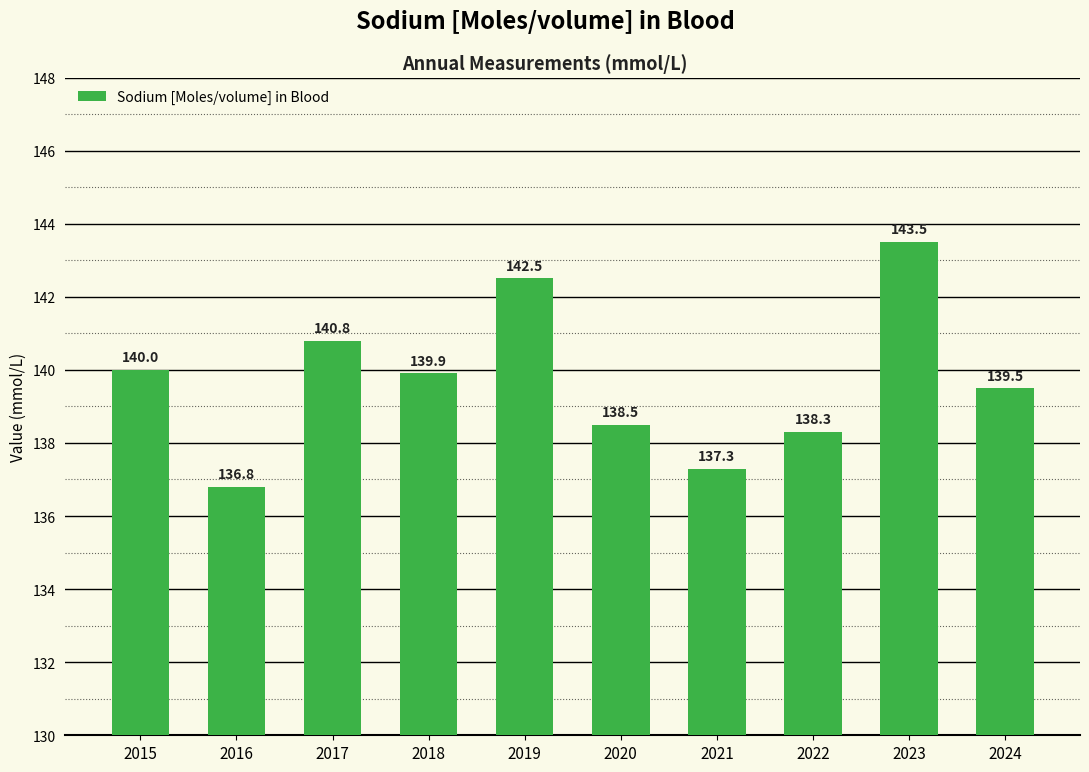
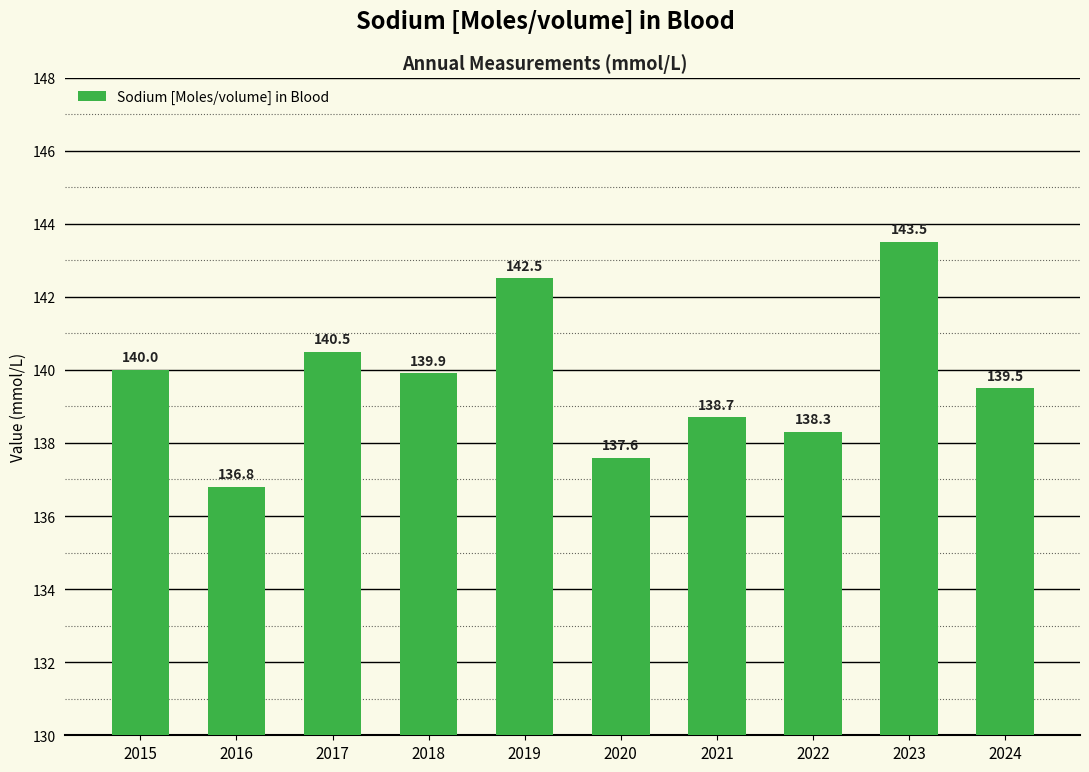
  {
    "2015": 140.0,
    "2016": 136.8,
-   "2017": 140.8,
+   "2017": 140.5,
    "2018": 139.9,
    "2019": 142.5,
-   "2020": 138.5,
-   "2021": 137.3,
+   "2020": 137.6,
+   "2021": 138.7,
    "2022": 138.3,
    "2023": 143.5,
    "2024": 139.5
  }
